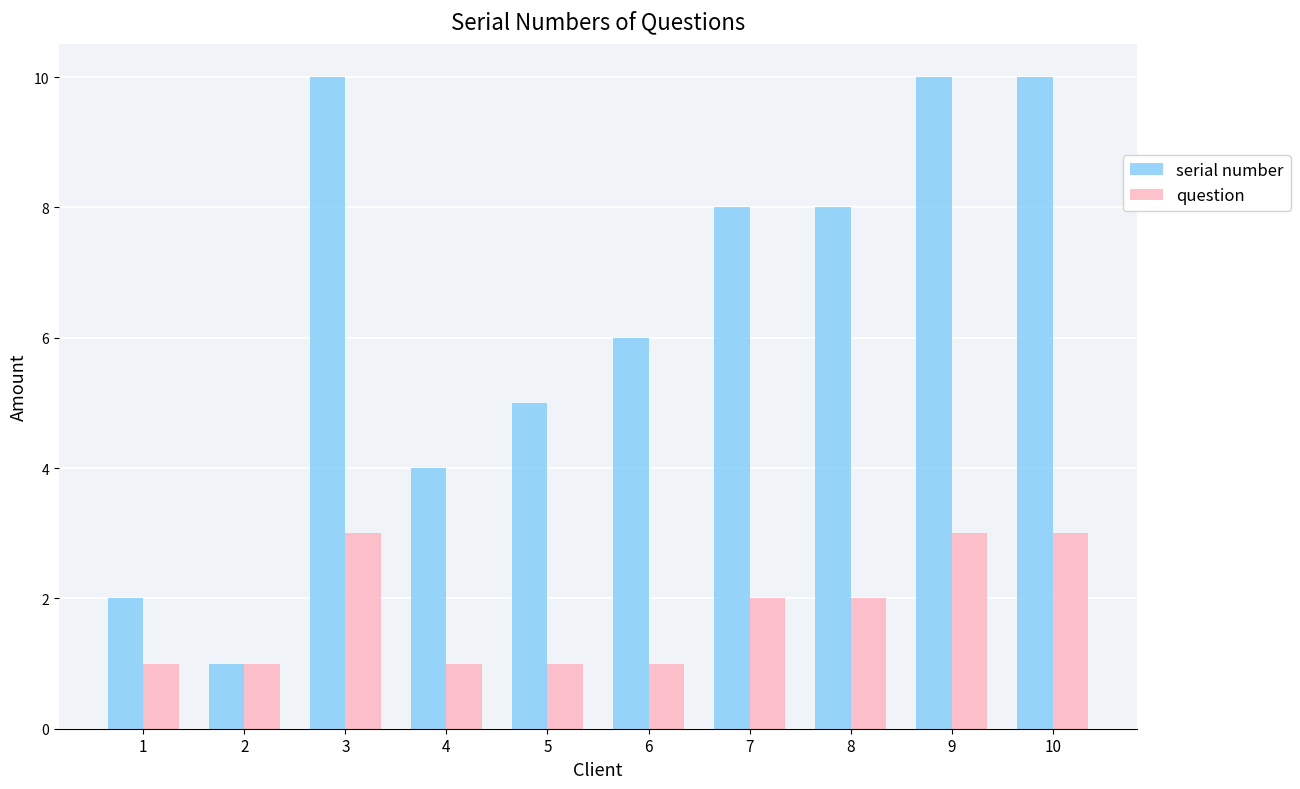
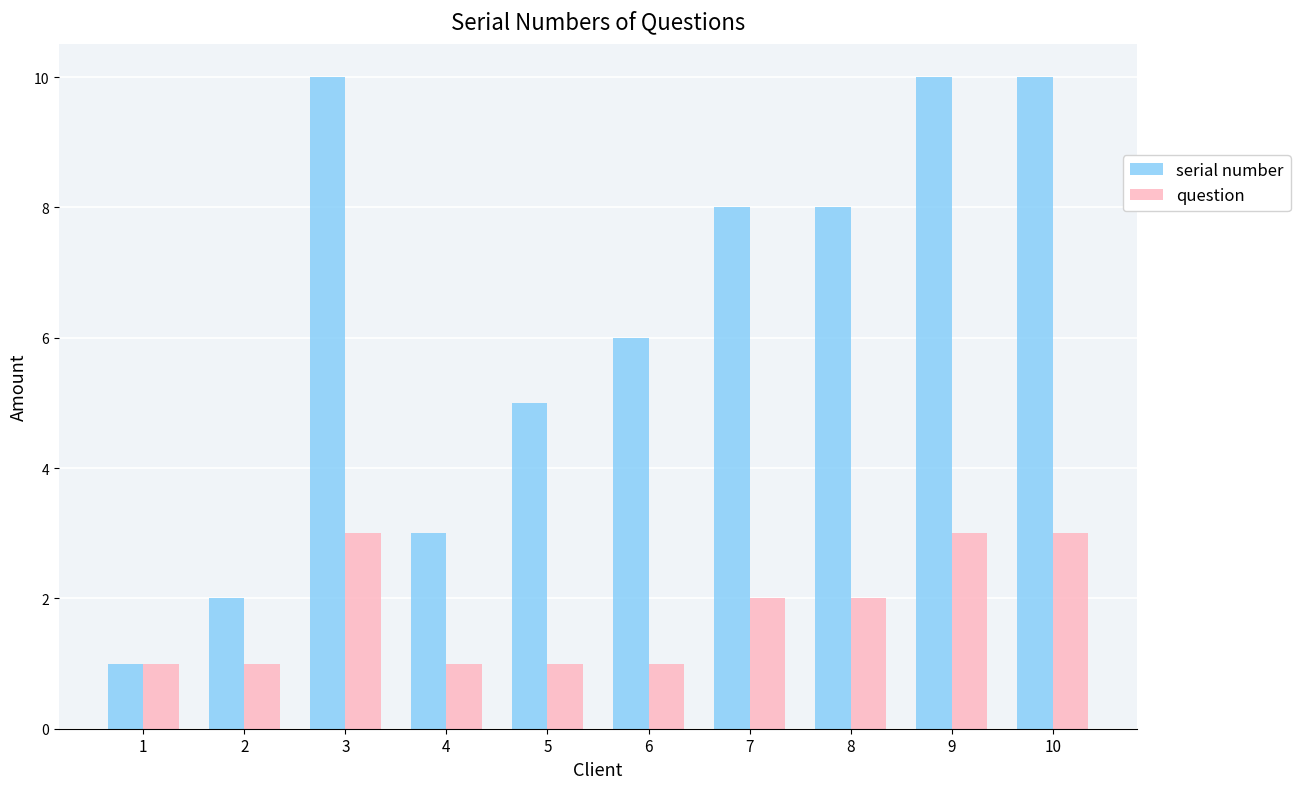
  {
    "serial number": {
-     "1": 2,
-     "2": 1,
+     "1": 1,
+     "2": 2,
      "3": 10,
-     "4": 4,
+     "4": 3,
      "5": 5,
      "6": 6,
      "7": 8,
      "8": 8,
      "9": 10,
      "10": 10
    },
    "question": {
      "1": 1,
      "2": 1,
      "3": 3,
      "4": 1,
      "5": 1,
      "6": 1,
      "7": 2,
      "8": 2,
      "9": 3,
      "10": 3
    }
  }
